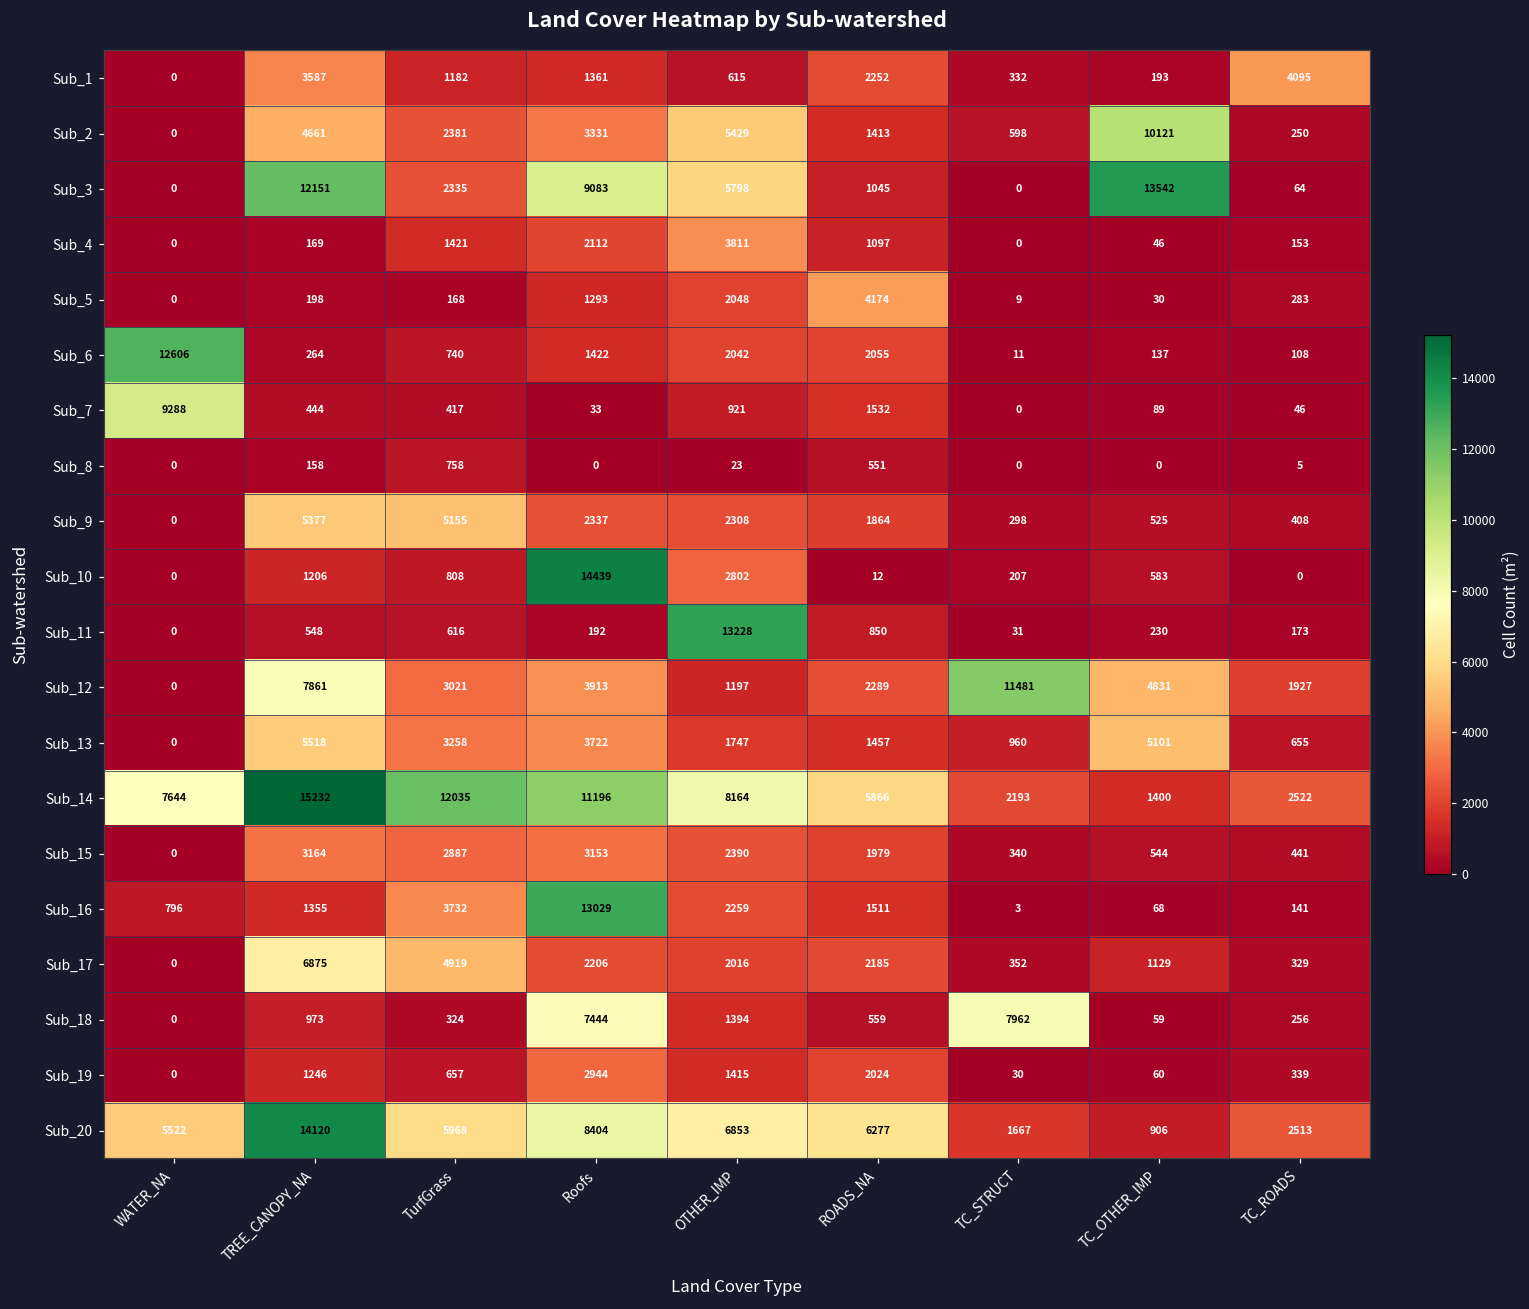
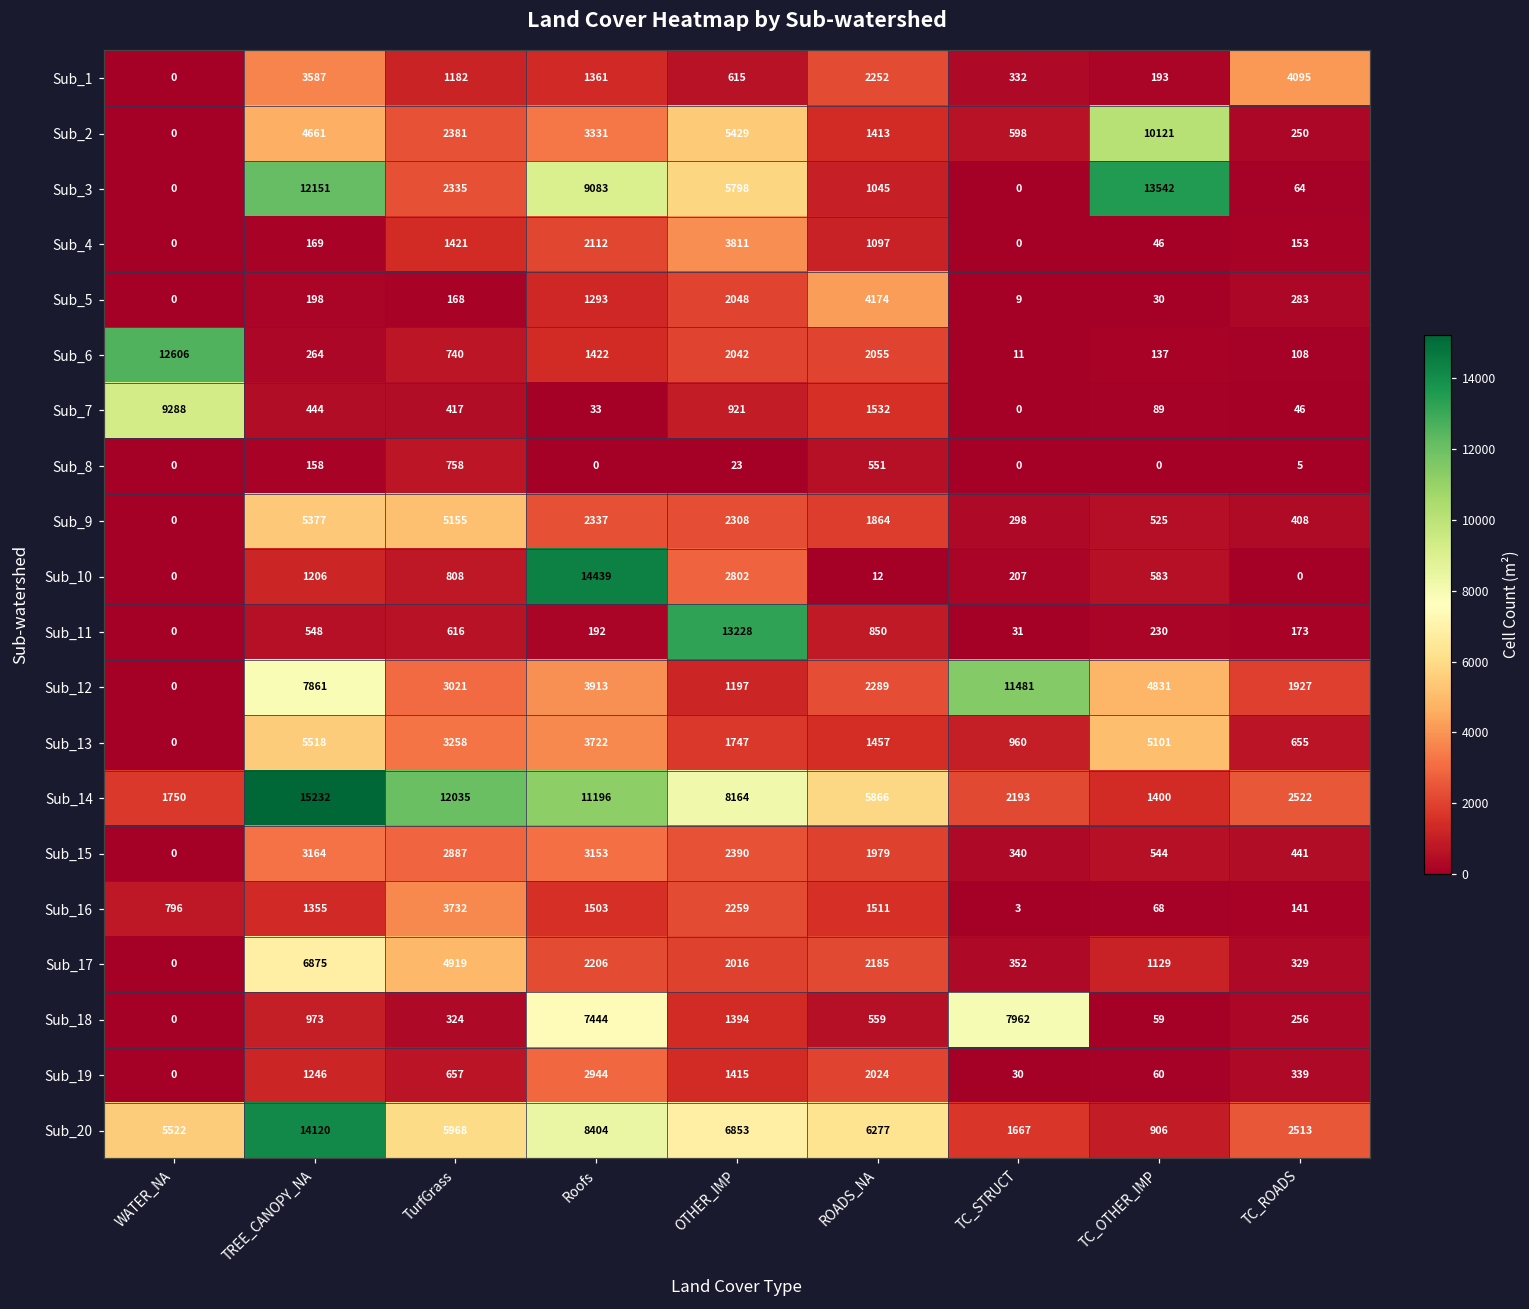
  {
    "Sub_1": {
      "WATER_NA": 0,
      "TREE_CANOPY_NA": 3587,
      "TurfGrass": 1182,
      "Roofs": 1361,
      "OTHER_IMP": 615,
      "ROADS_NA": 2252,
      "TC_STRUCT": 332,
      "TC_OTHER_IMP": 193,
      "TC_ROADS": 4095
    },
    "Sub_2": {
      "WATER_NA": 0,
      "TREE_CANOPY_NA": 4661,
      "TurfGrass": 2381,
      "Roofs": 3331,
      "OTHER_IMP": 5429,
      "ROADS_NA": 1413,
      "TC_STRUCT": 598,
      "TC_OTHER_IMP": 10121,
      "TC_ROADS": 250
    },
    "Sub_3": {
      "WATER_NA": 0,
      "TREE_CANOPY_NA": 12151,
      "TurfGrass": 2335,
      "Roofs": 9083,
      "OTHER_IMP": 5798,
      "ROADS_NA": 1045,
      "TC_STRUCT": 0,
      "TC_OTHER_IMP": 13542,
      "TC_ROADS": 64
    },
    "Sub_4": {
      "WATER_NA": 0,
      "TREE_CANOPY_NA": 169,
      "TurfGrass": 1421,
      "Roofs": 2112,
      "OTHER_IMP": 3811,
      "ROADS_NA": 1097,
      "TC_STRUCT": 0,
      "TC_OTHER_IMP": 46,
      "TC_ROADS": 153
    },
    "Sub_5": {
      "WATER_NA": 0,
      "TREE_CANOPY_NA": 198,
      "TurfGrass": 168,
      "Roofs": 1293,
      "OTHER_IMP": 2048,
      "ROADS_NA": 4174,
      "TC_STRUCT": 9,
      "TC_OTHER_IMP": 30,
      "TC_ROADS": 283
    },
    "Sub_6": {
      "WATER_NA": 12606,
      "TREE_CANOPY_NA": 264,
      "TurfGrass": 740,
      "Roofs": 1422,
      "OTHER_IMP": 2042,
      "ROADS_NA": 2055,
      "TC_STRUCT": 11,
      "TC_OTHER_IMP": 137,
      "TC_ROADS": 108
    },
    "Sub_7": {
      "WATER_NA": 9288,
      "TREE_CANOPY_NA": 444,
      "TurfGrass": 417,
      "Roofs": 33,
      "OTHER_IMP": 921,
      "ROADS_NA": 1532,
      "TC_STRUCT": 0,
      "TC_OTHER_IMP": 89,
      "TC_ROADS": 46
    },
    "Sub_8": {
      "WATER_NA": 0,
      "TREE_CANOPY_NA": 158,
      "TurfGrass": 758,
      "Roofs": 0,
      "OTHER_IMP": 23,
      "ROADS_NA": 551,
      "TC_STRUCT": 0,
      "TC_OTHER_IMP": 0,
      "TC_ROADS": 5
    },
    "Sub_9": {
      "WATER_NA": 0,
      "TREE_CANOPY_NA": 5377,
      "TurfGrass": 5155,
      "Roofs": 2337,
      "OTHER_IMP": 2308,
      "ROADS_NA": 1864,
      "TC_STRUCT": 298,
      "TC_OTHER_IMP": 525,
      "TC_ROADS": 408
    },
    "Sub_10": {
      "WATER_NA": 0,
      "TREE_CANOPY_NA": 1206,
      "TurfGrass": 808,
      "Roofs": 14439,
      "OTHER_IMP": 2802,
      "ROADS_NA": 12,
      "TC_STRUCT": 207,
      "TC_OTHER_IMP": 583,
      "TC_ROADS": 0
    },
    "Sub_11": {
      "WATER_NA": 0,
      "TREE_CANOPY_NA": 548,
      "TurfGrass": 616,
      "Roofs": 192,
      "OTHER_IMP": 13228,
      "ROADS_NA": 850,
      "TC_STRUCT": 31,
      "TC_OTHER_IMP": 230,
      "TC_ROADS": 173
    },
    "Sub_12": {
      "WATER_NA": 0,
      "TREE_CANOPY_NA": 7861,
      "TurfGrass": 3021,
      "Roofs": 3913,
      "OTHER_IMP": 1197,
      "ROADS_NA": 2289,
      "TC_STRUCT": 11481,
      "TC_OTHER_IMP": 4831,
      "TC_ROADS": 1927
    },
    "Sub_13": {
      "WATER_NA": 0,
      "TREE_CANOPY_NA": 5518,
      "TurfGrass": 3258,
      "Roofs": 3722,
      "OTHER_IMP": 1747,
      "ROADS_NA": 1457,
      "TC_STRUCT": 960,
      "TC_OTHER_IMP": 5101,
      "TC_ROADS": 655
    },
    "Sub_14": {
-     "WATER_NA": 7644,
+     "WATER_NA": 1750,
      "TREE_CANOPY_NA": 15232,
      "TurfGrass": 12035,
      "Roofs": 11196,
      "OTHER_IMP": 8164,
      "ROADS_NA": 5866,
      "TC_STRUCT": 2193,
      "TC_OTHER_IMP": 1400,
      "TC_ROADS": 2522
    },
    "Sub_15": {
      "WATER_NA": 0,
      "TREE_CANOPY_NA": 3164,
      "TurfGrass": 2887,
      "Roofs": 3153,
      "OTHER_IMP": 2390,
      "ROADS_NA": 1979,
      "TC_STRUCT": 340,
      "TC_OTHER_IMP": 544,
      "TC_ROADS": 441
    },
    "Sub_16": {
      "WATER_NA": 796,
      "TREE_CANOPY_NA": 1355,
      "TurfGrass": 3732,
-     "Roofs": 13029,
+     "Roofs": 1503,
      "OTHER_IMP": 2259,
      "ROADS_NA": 1511,
      "TC_STRUCT": 3,
      "TC_OTHER_IMP": 68,
      "TC_ROADS": 141
    },
    "Sub_17": {
      "WATER_NA": 0,
      "TREE_CANOPY_NA": 6875,
      "TurfGrass": 4919,
      "Roofs": 2206,
      "OTHER_IMP": 2016,
      "ROADS_NA": 2185,
      "TC_STRUCT": 352,
      "TC_OTHER_IMP": 1129,
      "TC_ROADS": 329
    },
    "Sub_18": {
      "WATER_NA": 0,
      "TREE_CANOPY_NA": 973,
      "TurfGrass": 324,
      "Roofs": 7444,
      "OTHER_IMP": 1394,
      "ROADS_NA": 559,
      "TC_STRUCT": 7962,
      "TC_OTHER_IMP": 59,
      "TC_ROADS": 256
    },
    "Sub_19": {
      "WATER_NA": 0,
      "TREE_CANOPY_NA": 1246,
      "TurfGrass": 657,
      "Roofs": 2944,
      "OTHER_IMP": 1415,
      "ROADS_NA": 2024,
      "TC_STRUCT": 30,
      "TC_OTHER_IMP": 60,
      "TC_ROADS": 339
    },
    "Sub_20": {
      "WATER_NA": 5522,
      "TREE_CANOPY_NA": 14120,
      "TurfGrass": 5968,
      "Roofs": 8404,
      "OTHER_IMP": 6853,
      "ROADS_NA": 6277,
      "TC_STRUCT": 1667,
      "TC_OTHER_IMP": 906,
      "TC_ROADS": 2513
    }
  }
